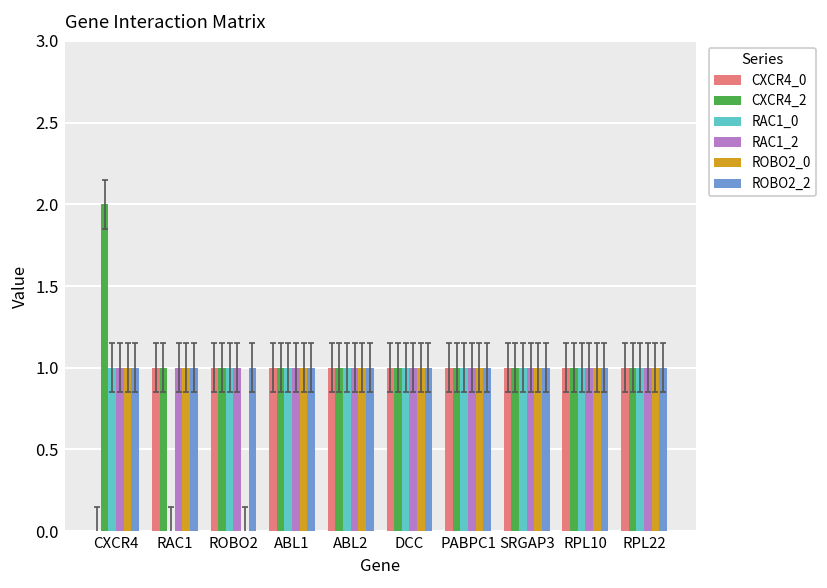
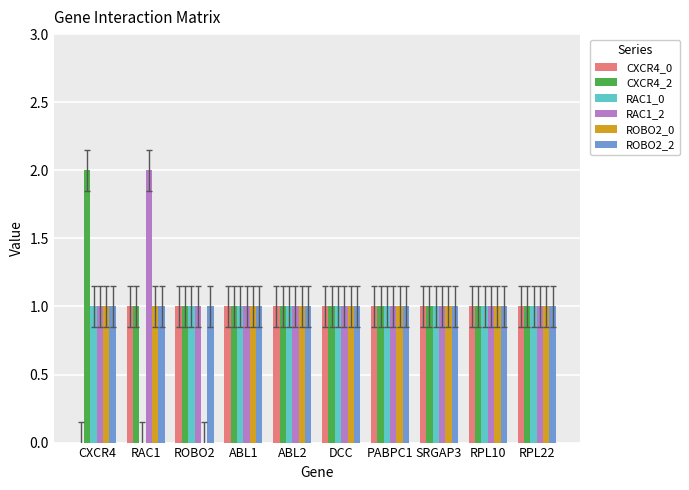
  {
    "CXCR4_0": {
      "CXCR4": 0,
      "RAC1": 1,
      "ROBO2": 1,
      "ABL1": 1,
      "ABL2": 1,
      "DCC": 1,
      "PABPC1": 1,
      "SRGAP3": 1,
      "RPL10": 1,
      "RPL22": 1
    },
    "CXCR4_2": {
      "CXCR4": 2,
      "RAC1": 1,
      "ROBO2": 1,
      "ABL1": 1,
      "ABL2": 1,
      "DCC": 1,
      "PABPC1": 1,
      "SRGAP3": 1,
      "RPL10": 1,
      "RPL22": 1
    },
    "RAC1_2": {
      "CXCR4": 1,
-     "RAC1": 1,
+     "RAC1": 2,
      "ROBO2": 1,
      "ABL1": 1,
      "ABL2": 1,
      "DCC": 1,
      "PABPC1": 1,
      "SRGAP3": 1,
      "RPL10": 1,
      "RPL22": 1
    },
    "ROBO2_0": {
      "CXCR4": 1,
      "RAC1": 1,
      "ROBO2": 0,
      "ABL1": 1,
      "ABL2": 1,
      "DCC": 1,
      "PABPC1": 1,
      "SRGAP3": 1,
      "RPL10": 1,
      "RPL22": 1
    }
  }
